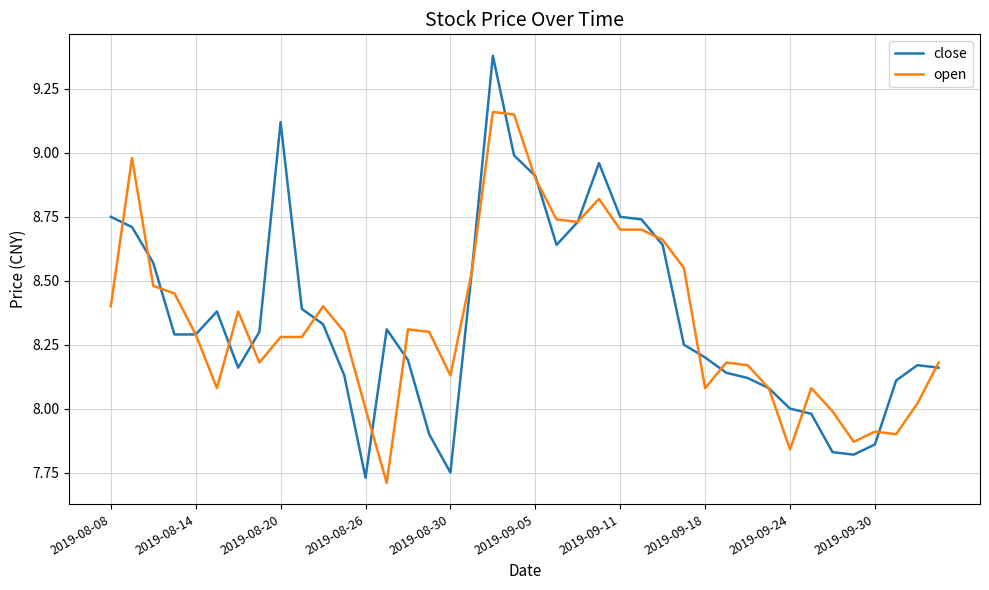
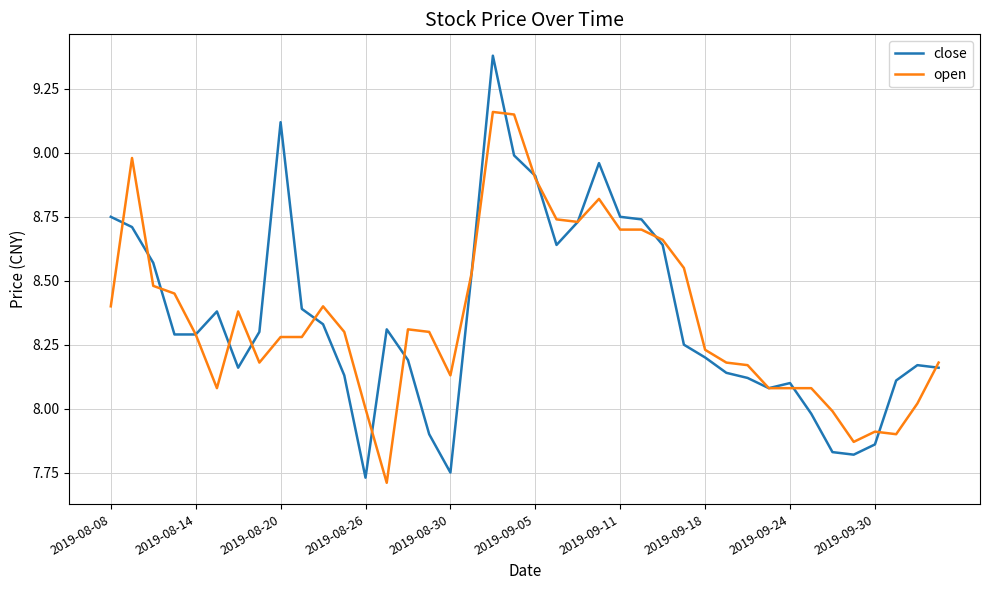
  {
    "close": {
      "2019-08-08": 8.75,
      "2019-08-20": 9.12,
      "2019-08-26": 7.73,
      "2019-08-30": 7.75,
      "2019-09-05": 8.91,
      "2019-09-11": 8.75,
      "2019-09-18": 8.2,
-     "2019-09-24": 8.0,
+     "2019-09-24": 8.1,
      "2019-09-30": 7.86
    },
    "open": {
      "2019-08-08": 8.40,
      "2019-08-20": 8.28,
      "2019-08-26": 8.00,
      "2019-08-30": 8.13,
      "2019-09-05": 8.90,
      "2019-09-11": 8.70,
-     "2019-09-18": 8.08,
-     "2019-09-24": 7.84,
+     "2019-09-18": 8.23,
+     "2019-09-24": 8.08,
      "2019-09-30": 7.91
    }
  }
